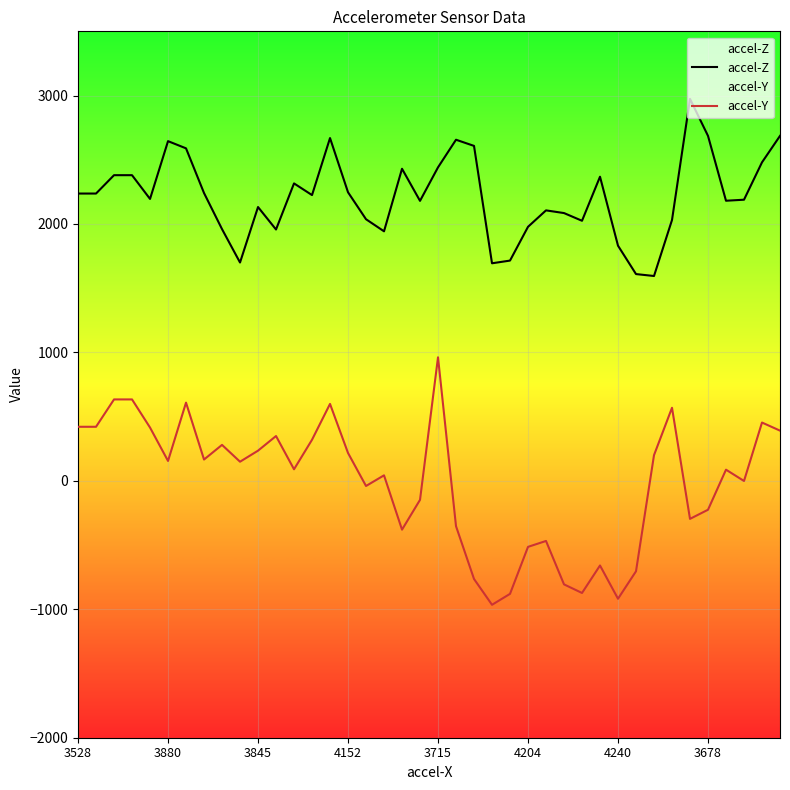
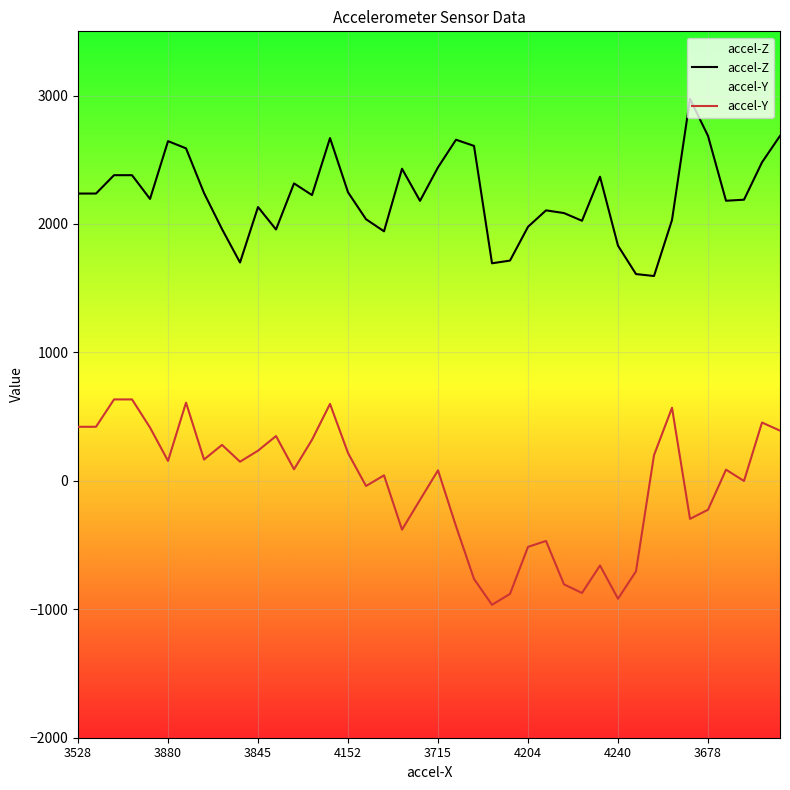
  {
    "accel-Y": {
-     "3715": 960
+     "3715": 80
    }
  }
